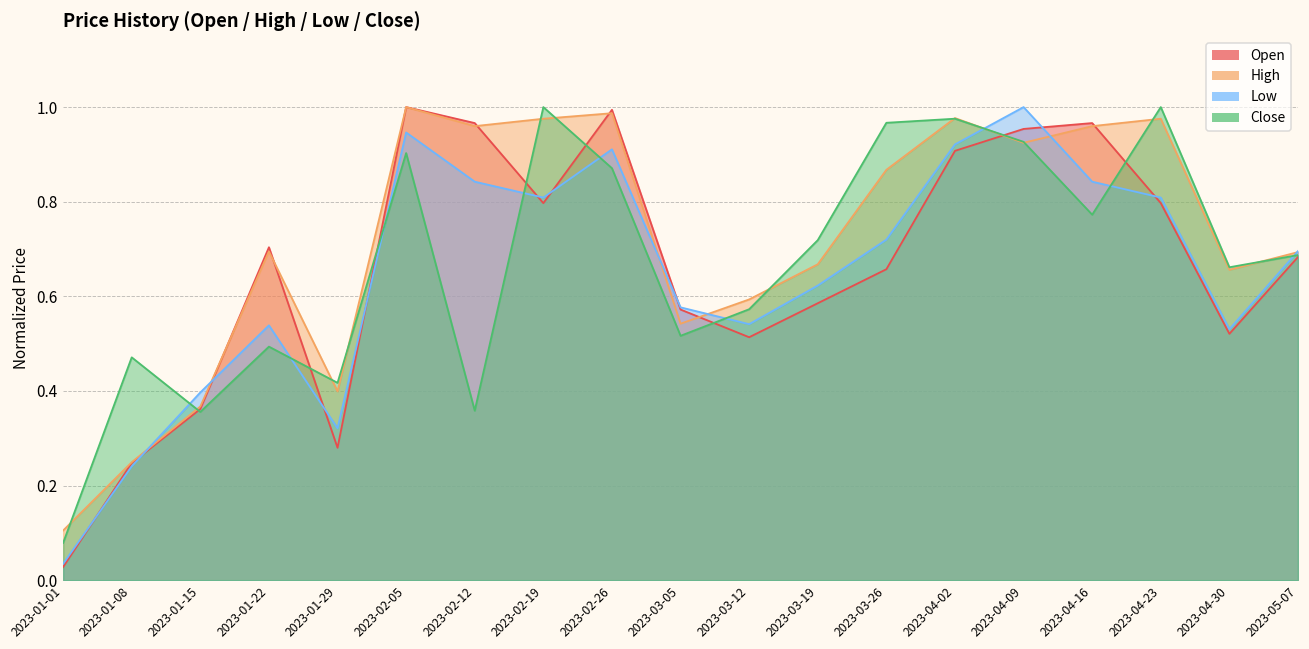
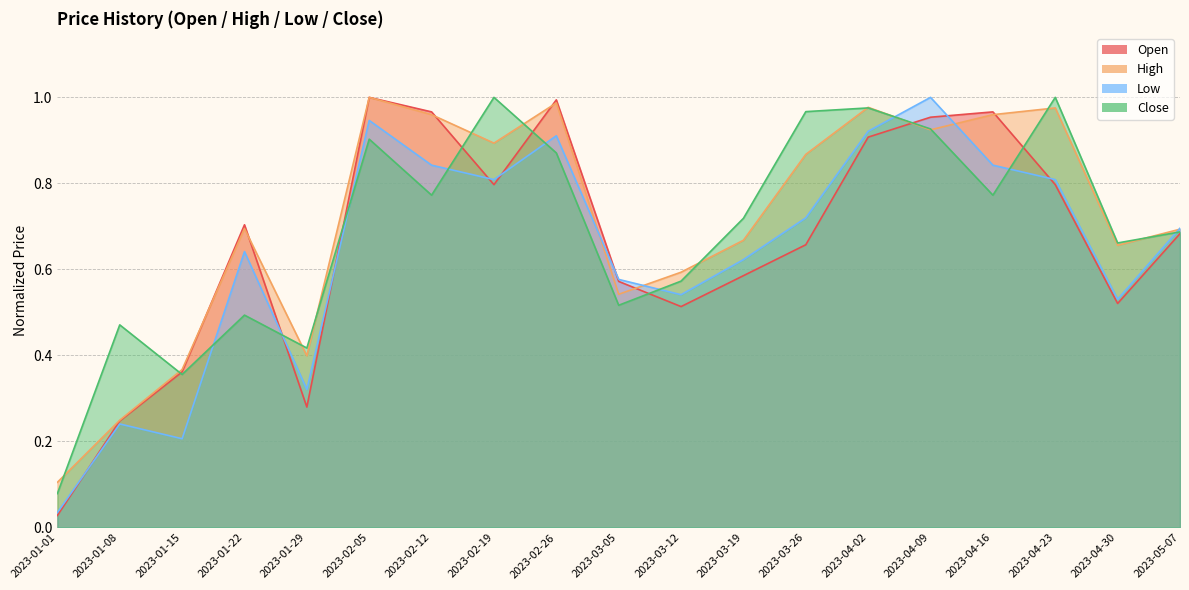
  {
    "Open": {
      "2023-01-01": 0.03,
      "2023-01-22": 0.70,
      "2023-01-29": 0.28,
      "2023-02-12": 0.97,
      "2023-02-19": 0.80,
      "2023-02-26": 0.99,
      "2023-03-12": 0.51,
      "2023-03-19": 0.59,
      "2023-03-26": 0.66,
      "2023-04-02": 0.91,
      "2023-04-09": 0.95,
      "2023-04-16": 0.97,
      "2023-04-23": 0.80,
      "2023-04-30": 0.52
    },
    "High": {
      "2023-01-01": 0.11,
      "2023-01-22": 0.69,
      "2023-01-29": 0.40,
      "2023-02-12": 0.96,
-     "2023-02-19": 0.98,
+     "2023-02-19": 0.89,
      "2023-02-26": 0.99,
      "2023-03-05": 0.54,
      "2023-03-12": 0.59,
      "2023-03-19": 0.67,
      "2023-03-26": 0.87,
      "2023-04-16": 0.96,
      "2023-04-23": 0.98
    },
    "Low": {
      "2023-01-01": 0.03,
      "2023-01-08": 0.24,
-     "2023-01-15": 0.40,
-     "2023-01-22": 0.54,
+     "2023-01-15": 0.21,
+     "2023-01-22": 0.64,
      "2023-01-29": 0.32,
      "2023-02-05": 0.95,
      "2023-02-12": 0.84,
      "2023-02-19": 0.81,
      "2023-02-26": 0.91,
      "2023-03-12": 0.54,
      "2023-03-19": 0.62,
      "2023-03-26": 0.72,
      "2023-04-02": 0.92,
      "2023-04-09": 1.00,
      "2023-04-16": 0.84,
      "2023-04-23": 0.81,
      "2023-04-30": 0.53
    },
    "Close": {
      "2023-01-01": 0.08,
      "2023-01-08": 0.47,
      "2023-01-15": 0.36,
      "2023-01-22": 0.49,
      "2023-01-29": 0.42,
      "2023-02-05": 0.90,
-     "2023-02-12": 0.36,
+     "2023-02-12": 0.77,
      "2023-02-19": 1.00,
      "2023-02-26": 0.87,
      "2023-03-05": 0.52,
      "2023-03-12": 0.57,
      "2023-03-19": 0.72,
      "2023-03-26": 0.97,
      "2023-04-16": 0.77,
      "2023-04-23": 1.00
    }
  }
